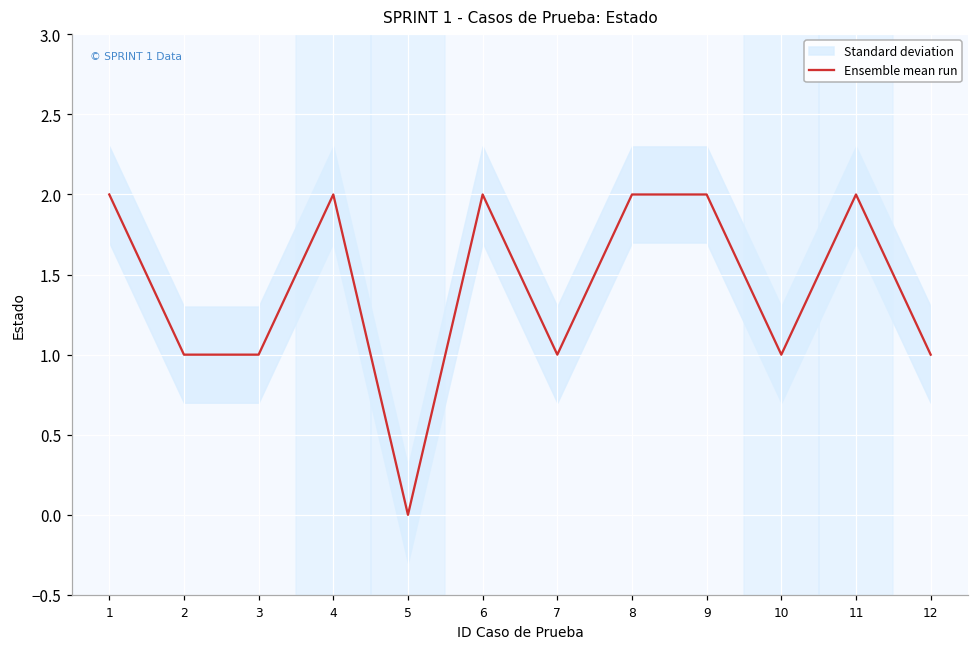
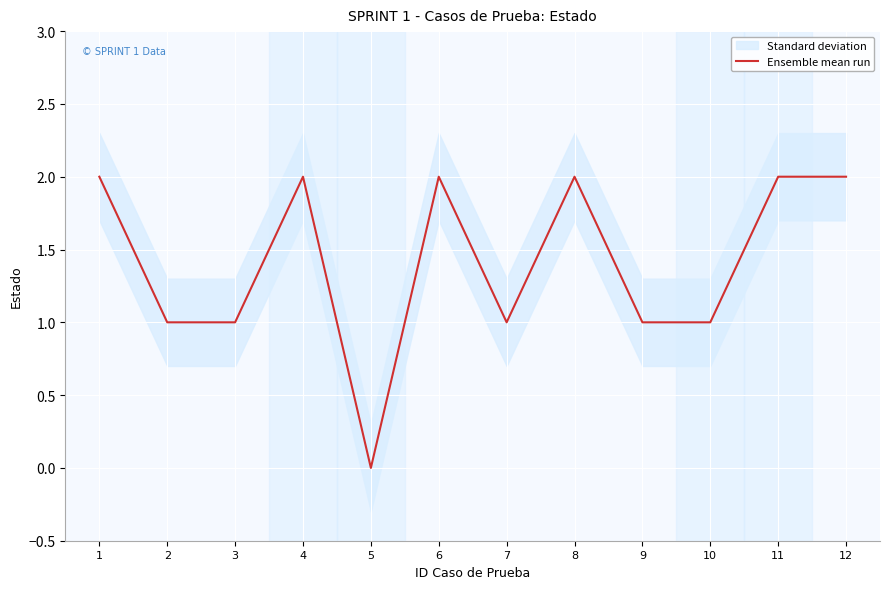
  {
    "Ensemble mean run": {
      "1": 2,
      "2": 1,
      "3": 1,
      "4": 2,
      "5": 0,
      "6": 2,
      "7": 1,
      "8": 2,
-     "9": 2,
+     "9": 1,
      "10": 1,
      "11": 2,
-     "12": 1
+     "12": 2
    }
  }
